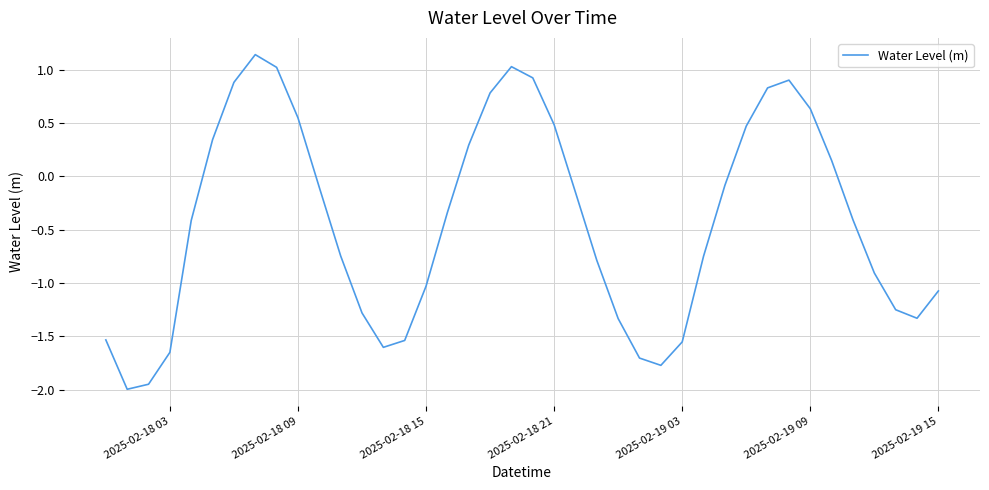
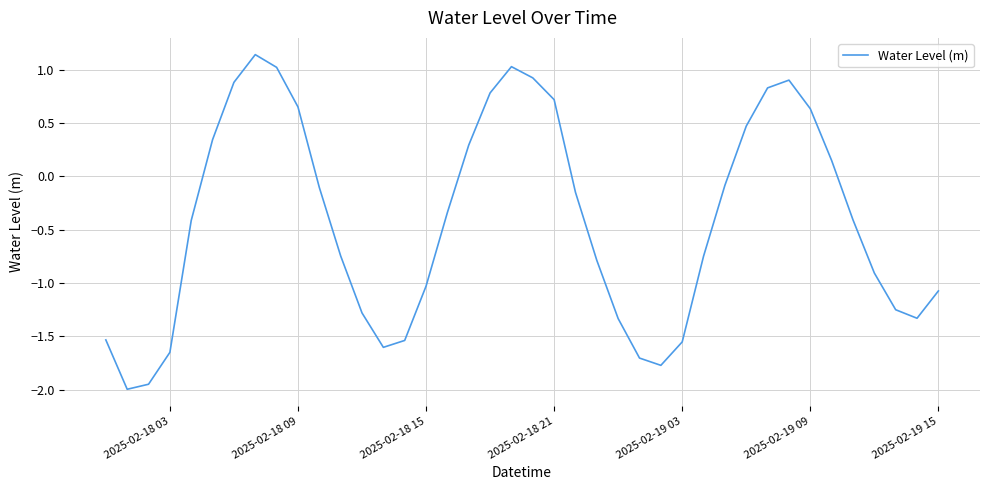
  {
    "2025-02-18 03": -1.65,
-   "2025-02-18 09": 0.55,
+   "2025-02-18 09": 0.65,
    "2025-02-18 15": -1.03,
-   "2025-02-18 21": 0.49,
+   "2025-02-18 21": 0.72,
    "2025-02-19 03": -1.55,
    "2025-02-19 09": 0.64,
    "2025-02-19 15": -1.07
  }
